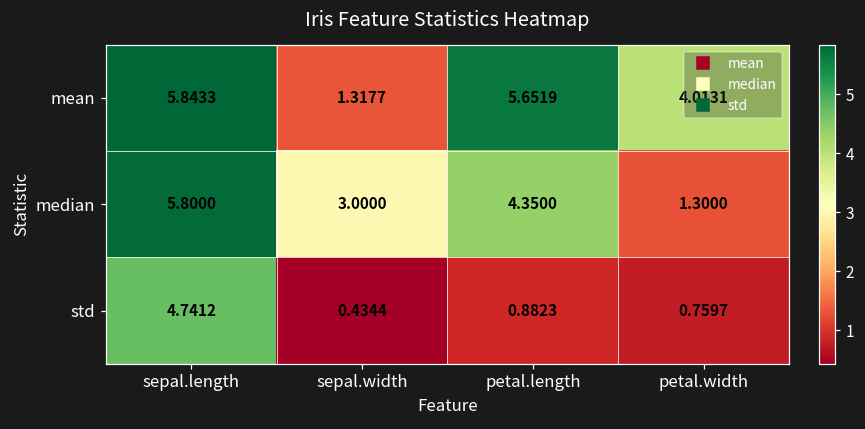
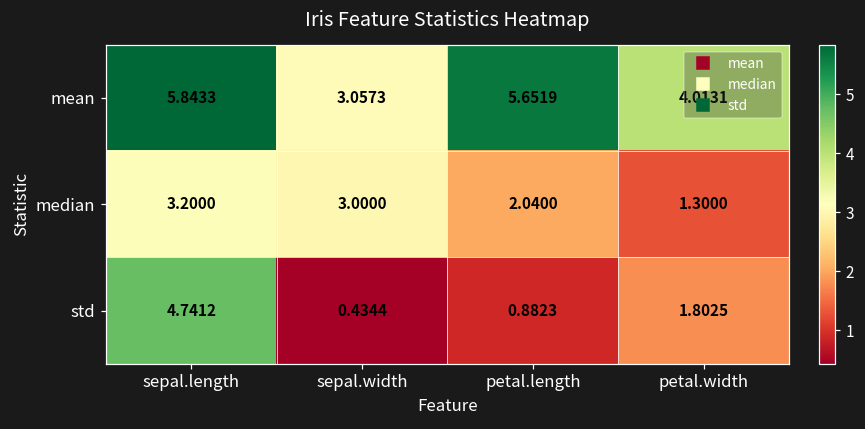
  {
    "mean": {
      "sepal.length": 5.8433,
-     "sepal.width": 1.3177,
+     "sepal.width": 3.0573,
      "petal.length": 5.6519
    },
    "median": {
-     "sepal.length": 5.8000,
+     "sepal.length": 3.2000,
      "sepal.width": 3.0000,
-     "petal.length": 4.3500,
+     "petal.length": 2.0400,
      "petal.width": 1.3000
    },
    "std": {
      "sepal.length": 4.7412,
      "sepal.width": 0.4344,
      "petal.length": 0.8823,
-     "petal.width": 0.7597
+     "petal.width": 1.8025
    }
  }
